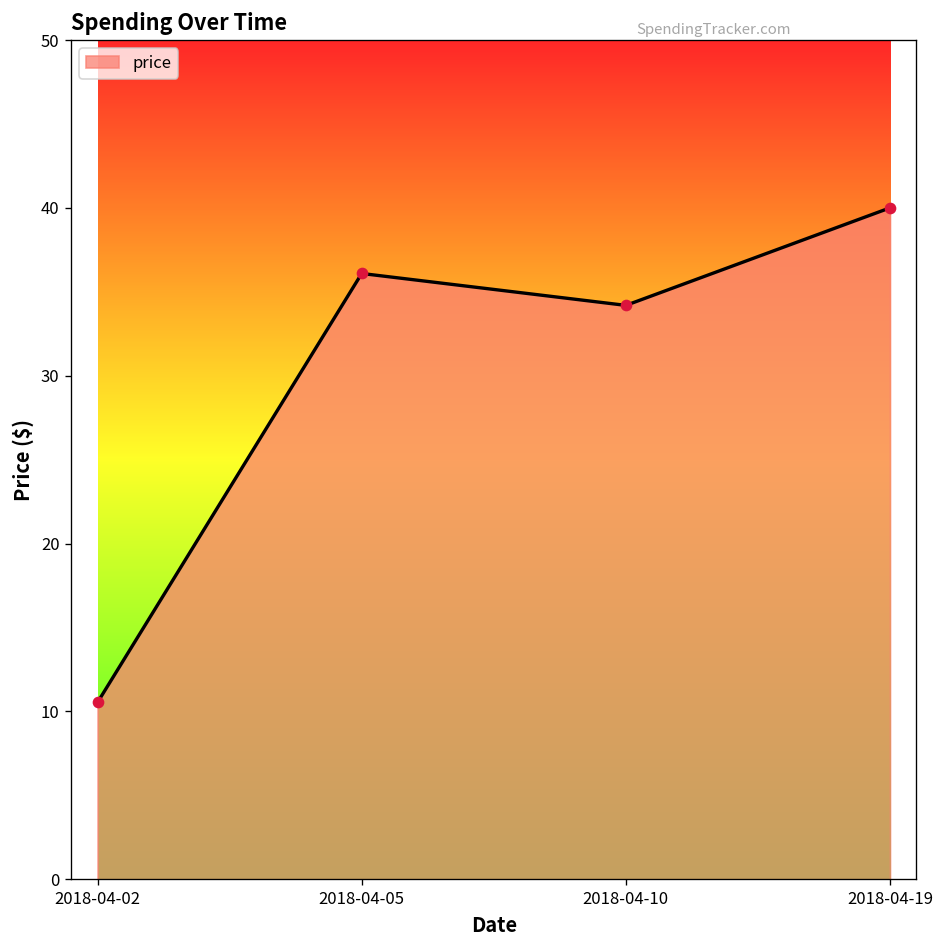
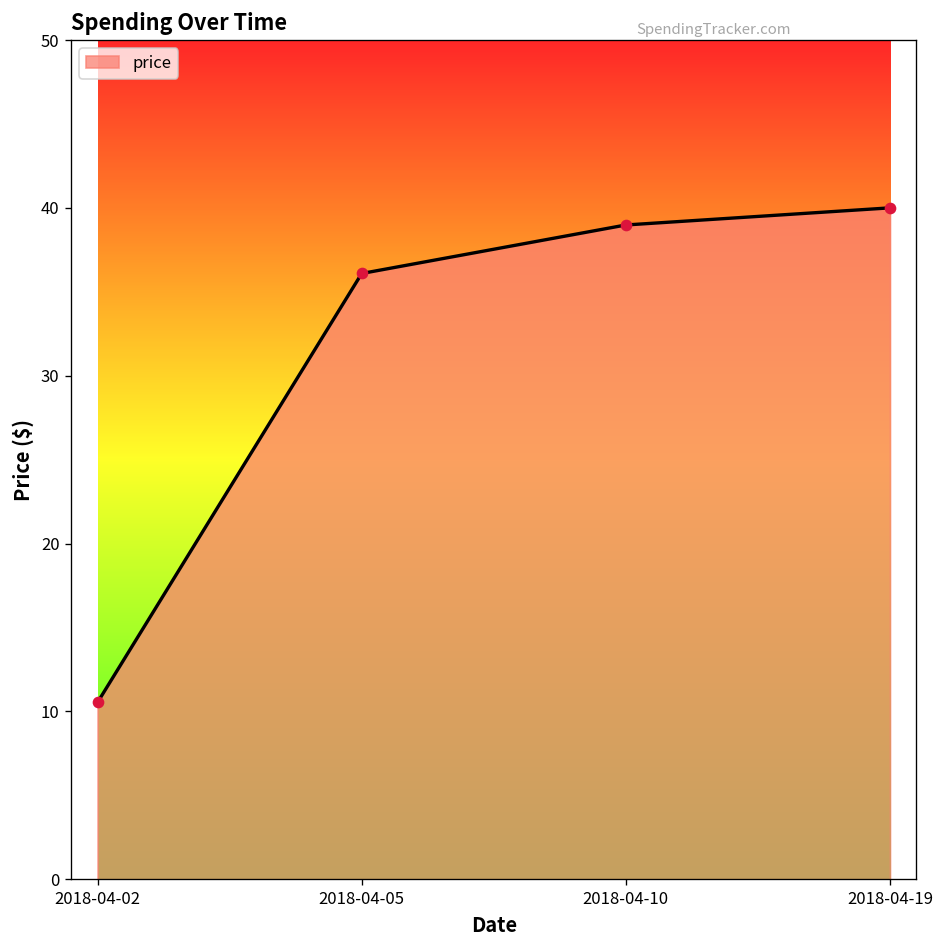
  {
    "2018-04-02": 10.5,
    "2018-04-05": 36.1,
-   "2018-04-10": 34.2,
+   "2018-04-10": 39.0,
    "2018-04-19": 40.0
  }
